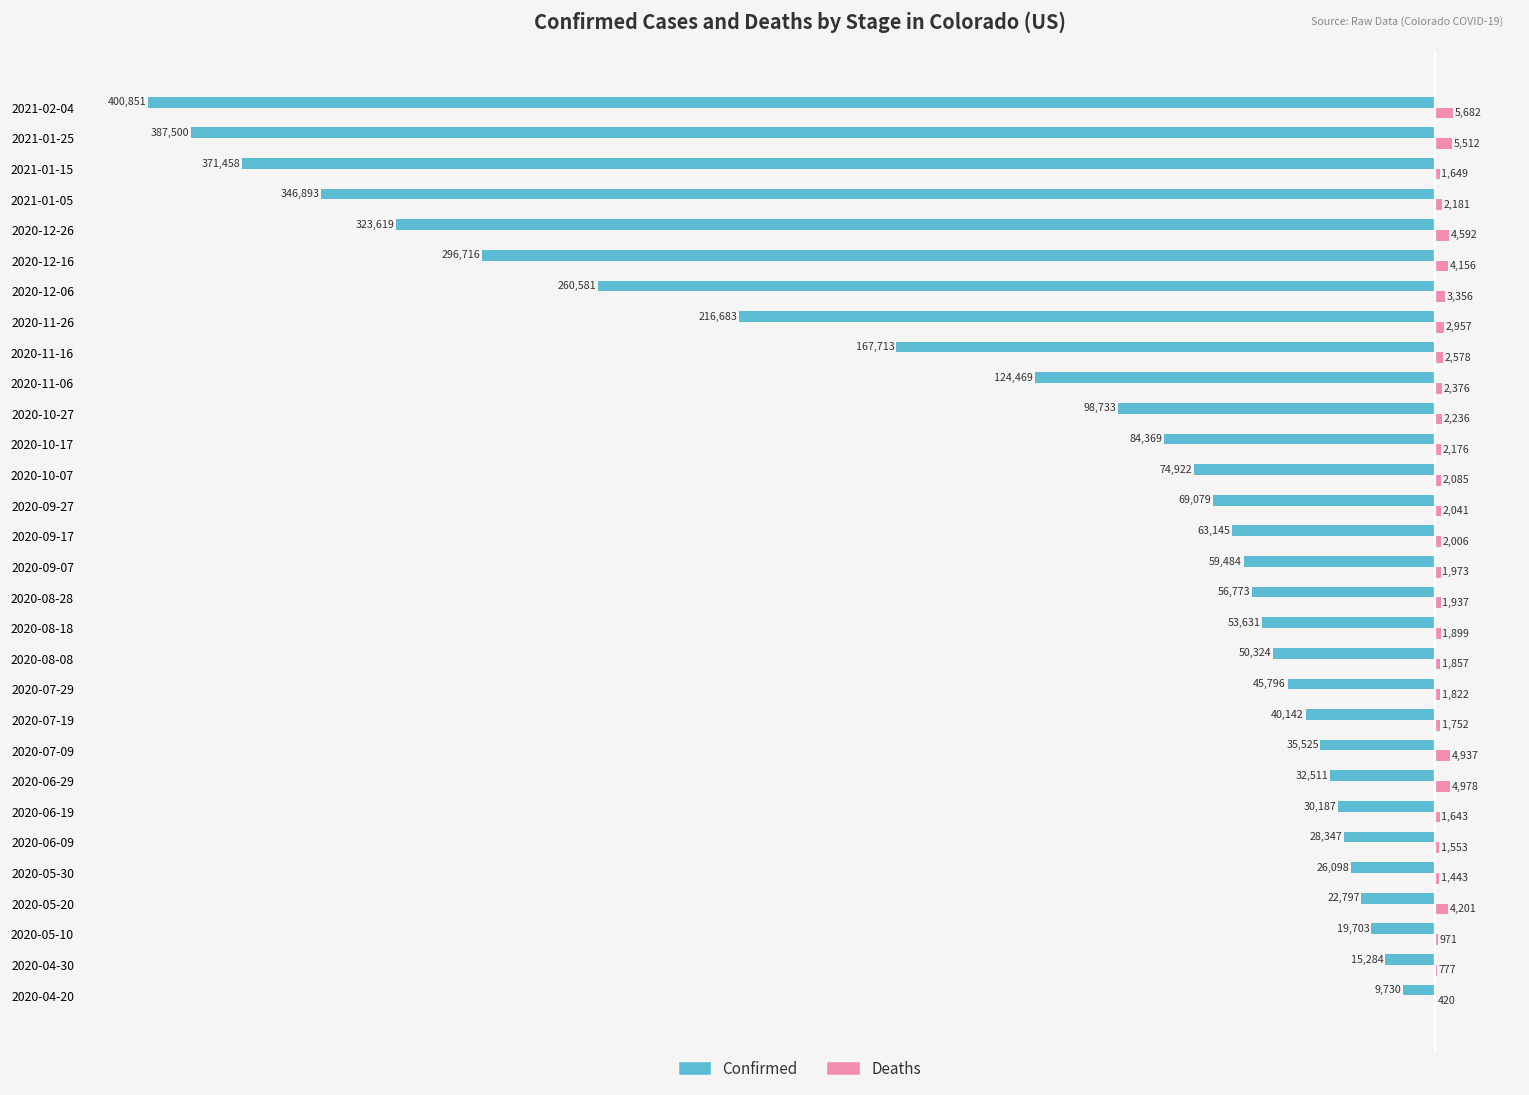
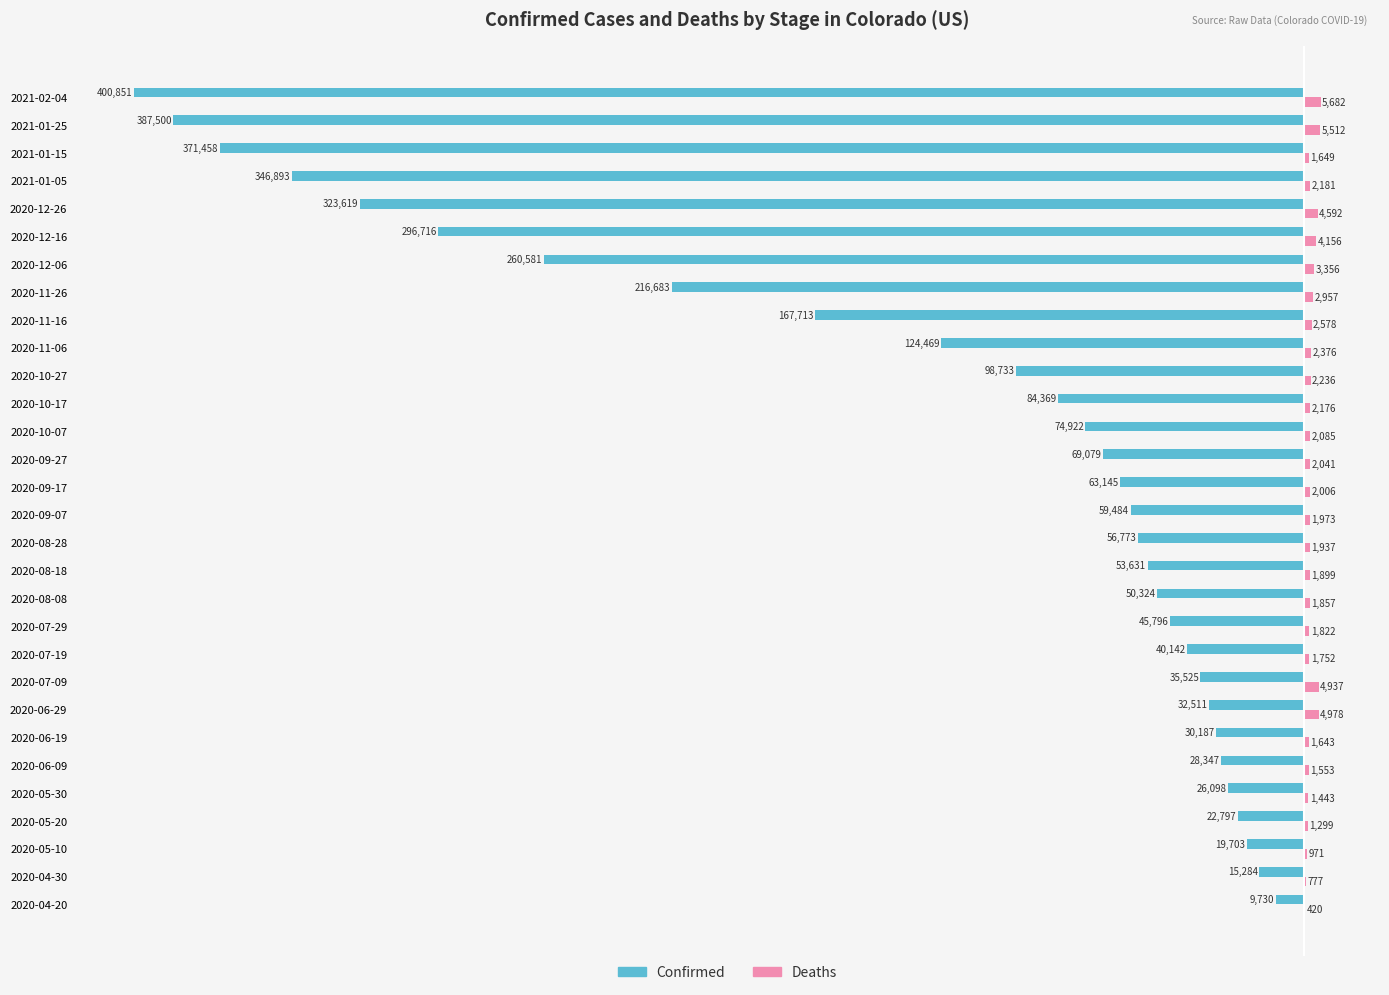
  {
    "Deaths": {
      "2021-02-04": "5,682",
      "2021-01-25": "5,512",
      "2021-01-15": "1,649",
      "2021-01-05": "2,181",
      "2020-12-26": "4,592",
      "2020-12-16": "4,156",
      "2020-12-06": "3,356",
      "2020-11-26": "2,957",
      "2020-11-16": "2,578",
      "2020-11-06": "2,376",
      "2020-10-27": "2,236",
      "2020-10-17": "2,176",
      "2020-10-07": "2,085",
      "2020-09-27": "2,041",
      "2020-09-17": "2,006",
      "2020-09-07": "1,973",
      "2020-08-28": "1,937",
      "2020-08-18": "1,899",
      "2020-08-08": "1,857",
      "2020-07-29": "1,822",
      "2020-07-19": "1,752",
      "2020-07-09": "4,937",
      "2020-06-29": "4,978",
      "2020-06-19": "1,643",
      "2020-06-09": "1,553",
      "2020-05-30": "1,443",
-     "2020-05-20": "4,201",
+     "2020-05-20": "1,299",
      "2020-05-10": "971",
      "2020-04-30": "777",
      "2020-04-20": "420"
    }
  }
